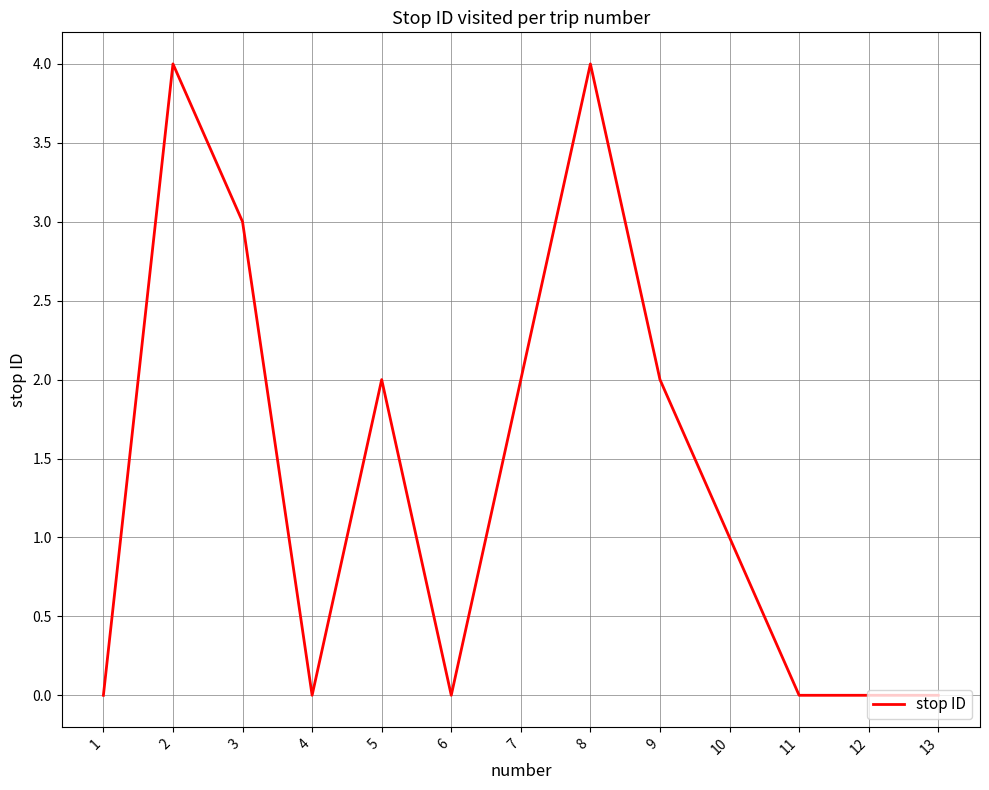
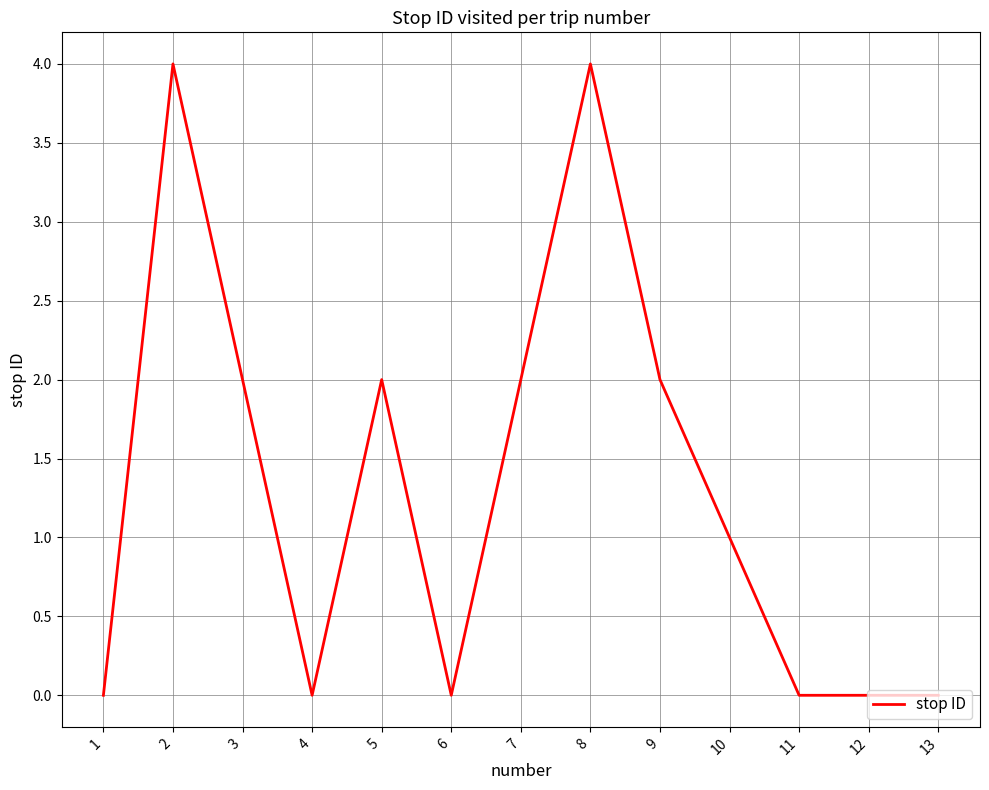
  {
    "1": 0,
    "2": 4,
-   "3": 3,
+   "3": 2,
    "4": 0,
    "5": 2,
    "6": 0,
    "7": 2,
    "8": 4,
    "9": 2,
    "10": 1,
    "11": 0
  }
